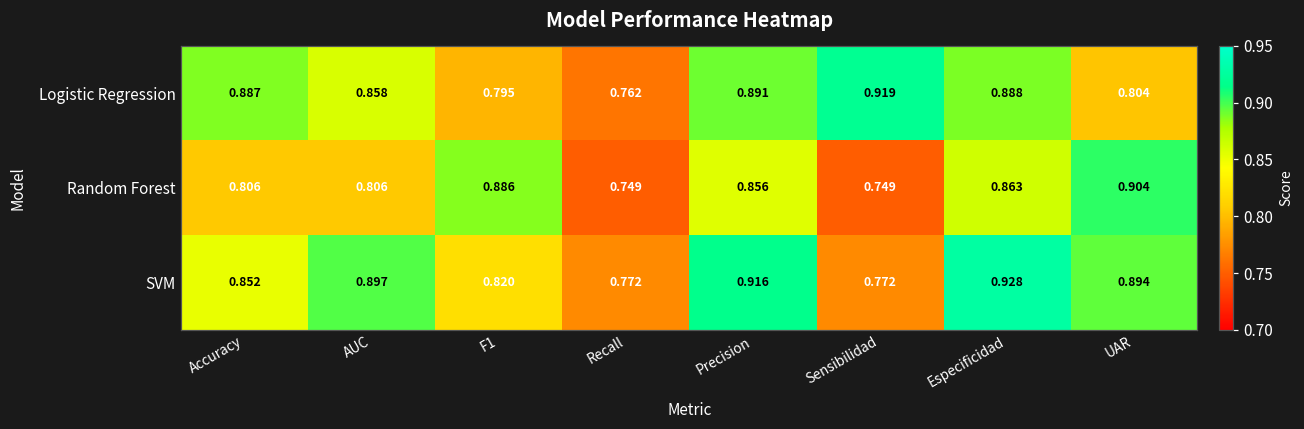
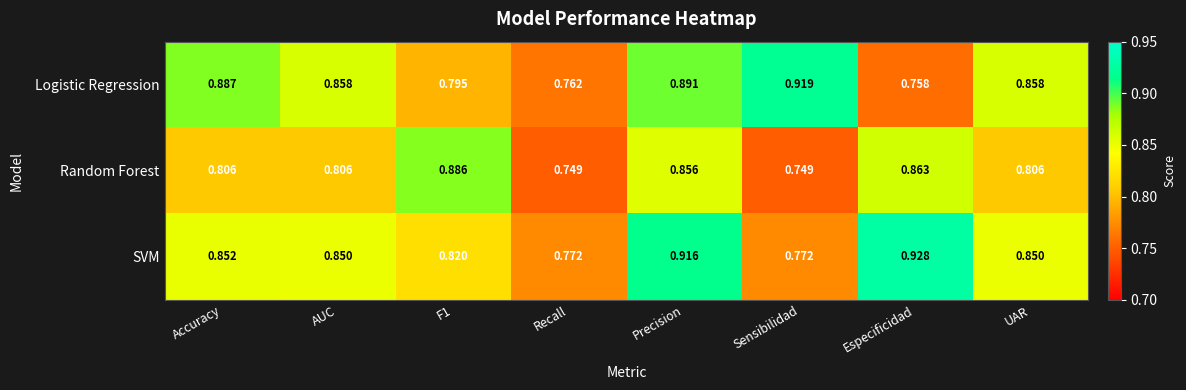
  {
    "Logistic Regression": {
      "Accuracy": 0.887,
      "AUC": 0.858,
      "F1": 0.795,
      "Recall": 0.762,
      "Precision": 0.891,
      "Sensibilidad": 0.919,
-     "Especificidad": 0.888,
-     "UAR": 0.804
+     "Especificidad": 0.758,
+     "UAR": 0.858
    },
    "Random Forest": {
      "Accuracy": 0.806,
      "AUC": 0.806,
      "F1": 0.886,
      "Recall": 0.749,
      "Precision": 0.856,
      "Sensibilidad": 0.749,
      "Especificidad": 0.863,
-     "UAR": 0.904
+     "UAR": 0.806
    },
    "SVM": {
      "Accuracy": 0.852,
-     "AUC": 0.897,
+     "AUC": 0.850,
      "F1": 0.820,
      "Recall": 0.772,
      "Precision": 0.916,
      "Sensibilidad": 0.772,
      "Especificidad": 0.928,
-     "UAR": 0.894
+     "UAR": 0.850
    }
  }
